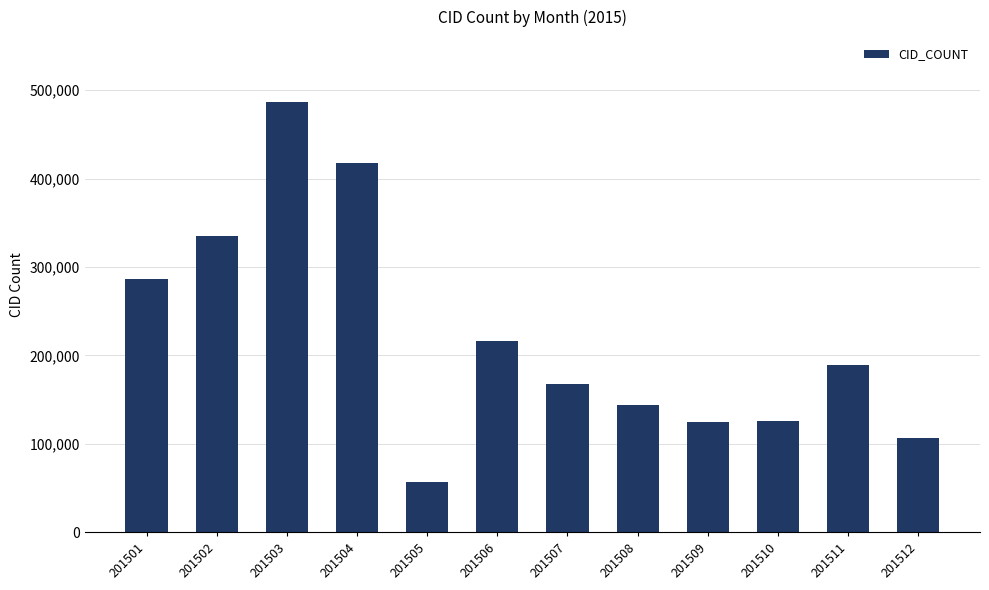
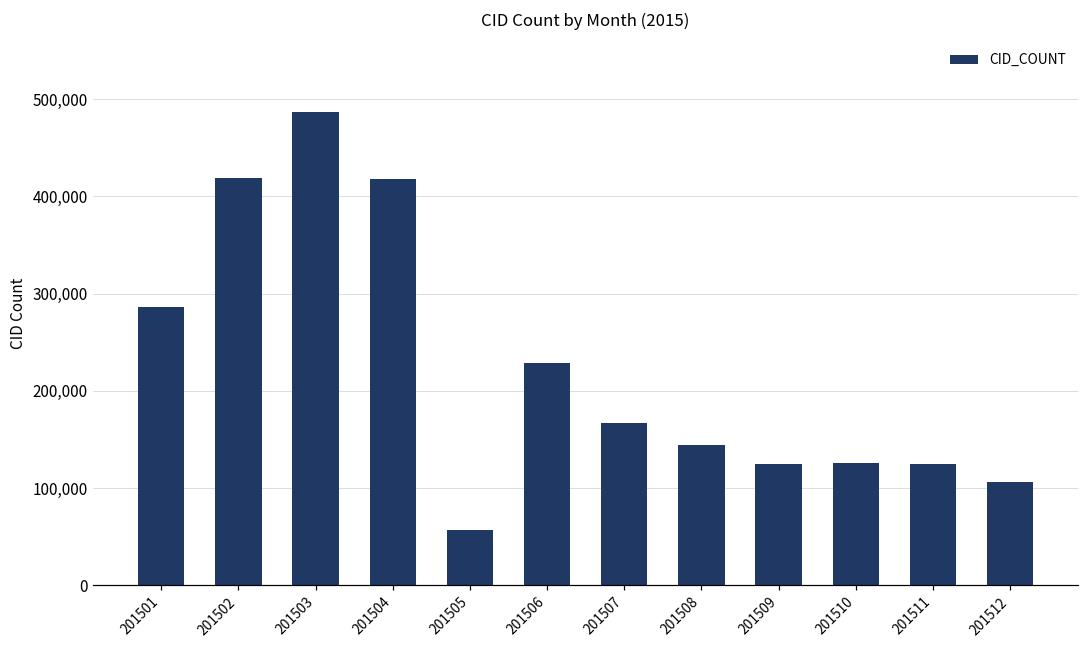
  {
    "201501": "290,000",
-   "201502": "330,000",
+   "201502": "420,000",
    "201503": "490,000",
    "201504": "420,000",
    "201505": "60,000",
-   "201506": "220,000",
+   "201506": "230,000",
    "201507": "170,000",
    "201508": "140,000",
    "201509": "120,000",
    "201510": "130,000",
-   "201511": "190,000",
+   "201511": "120,000",
    "201512": "110,000"
  }
